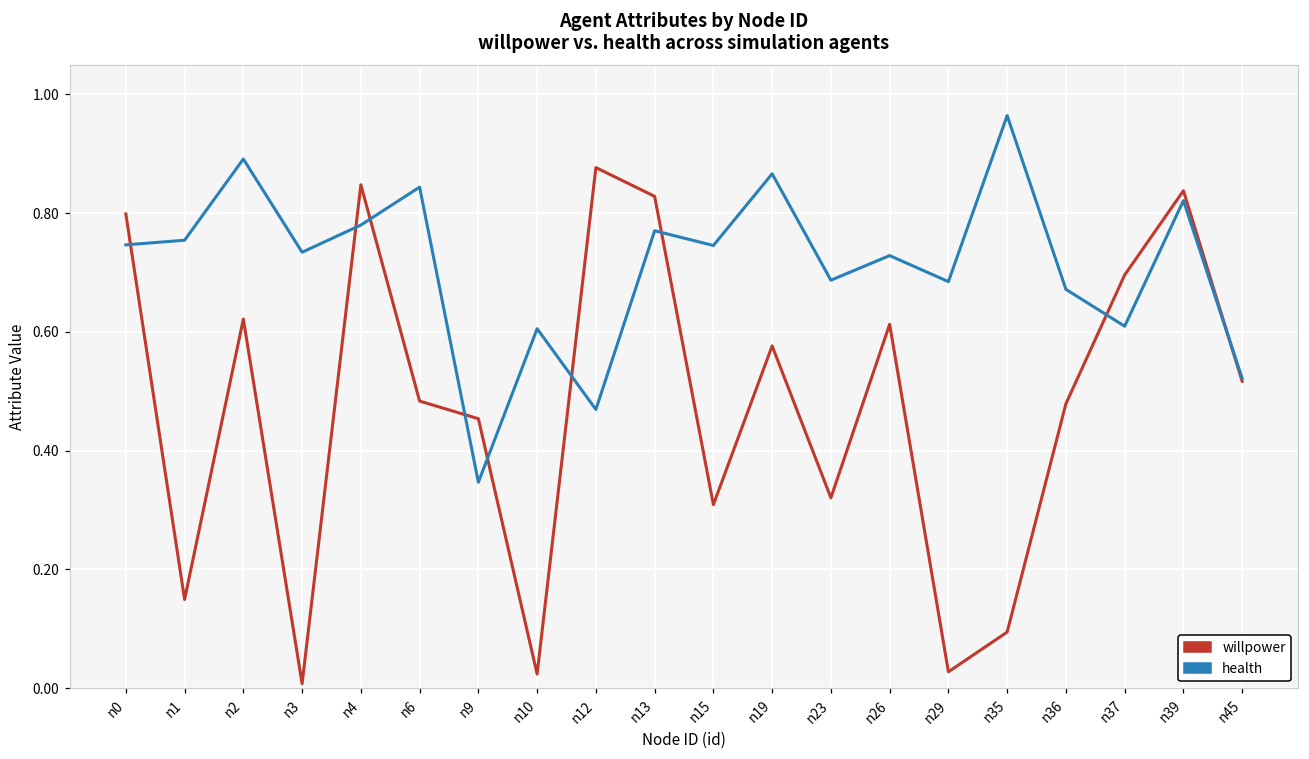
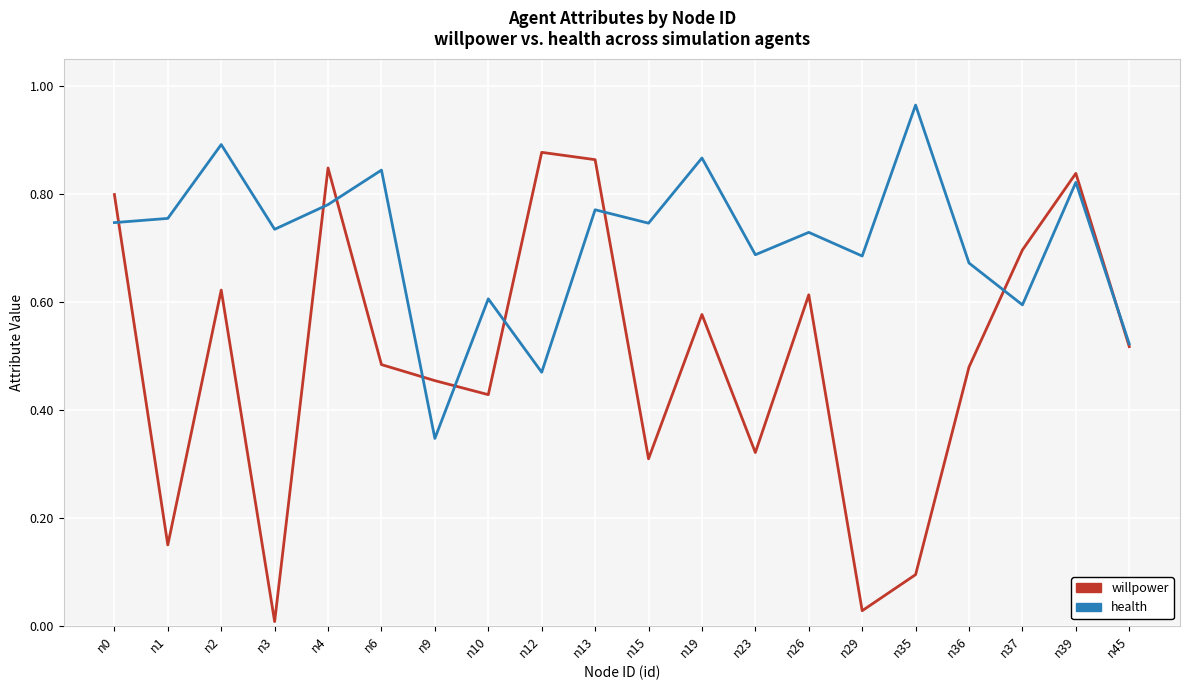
  {
    "willpower": {
      "n0": 0.80,
      "n1": 0.15,
      "n2": 0.62,
      "n3": 0.01,
      "n4": 0.85,
      "n6": 0.48,
      "n9": 0.45,
-     "n10": 0.02,
+     "n10": 0.43,
      "n12": 0.88,
-     "n13": 0.83,
+     "n13": 0.86,
      "n15": 0.31,
      "n19": 0.58,
      "n23": 0.32,
      "n26": 0.61,
      "n29": 0.03,
      "n35": 0.09,
      "n36": 0.48,
      "n37": 0.70,
      "n39": 0.84,
      "n45": 0.52
    },
    "health": {
      "n0": 0.75,
      "n1": 0.75,
      "n2": 0.89,
      "n3": 0.73,
      "n4": 0.78,
      "n6": 0.84,
      "n9": 0.35,
      "n10": 0.61,
      "n12": 0.47,
      "n13": 0.77,
      "n15": 0.75,
      "n19": 0.87,
      "n23": 0.69,
      "n26": 0.73,
      "n29": 0.68,
      "n35": 0.96,
      "n36": 0.67,
-     "n37": 0.61,
+     "n37": 0.59,
      "n39": 0.82,
      "n45": 0.52
    }
  }
